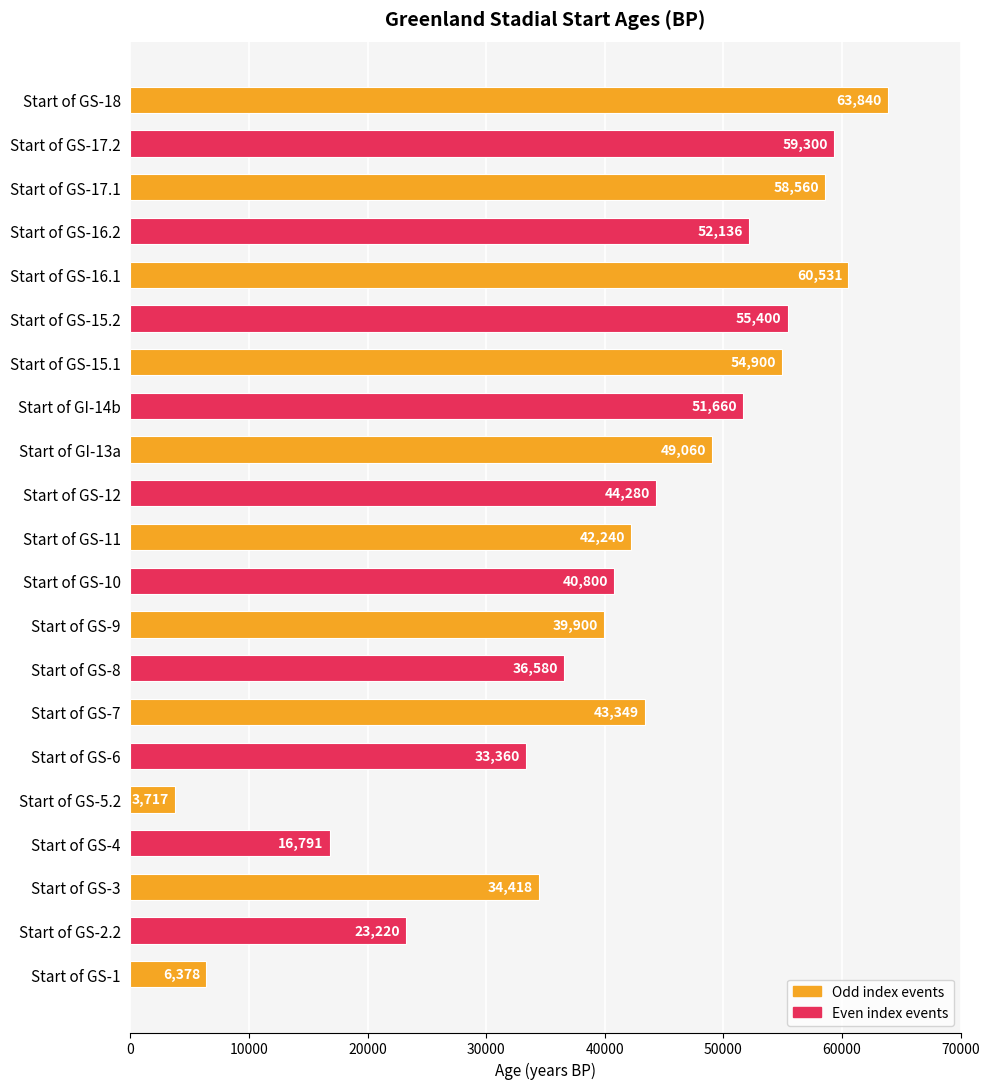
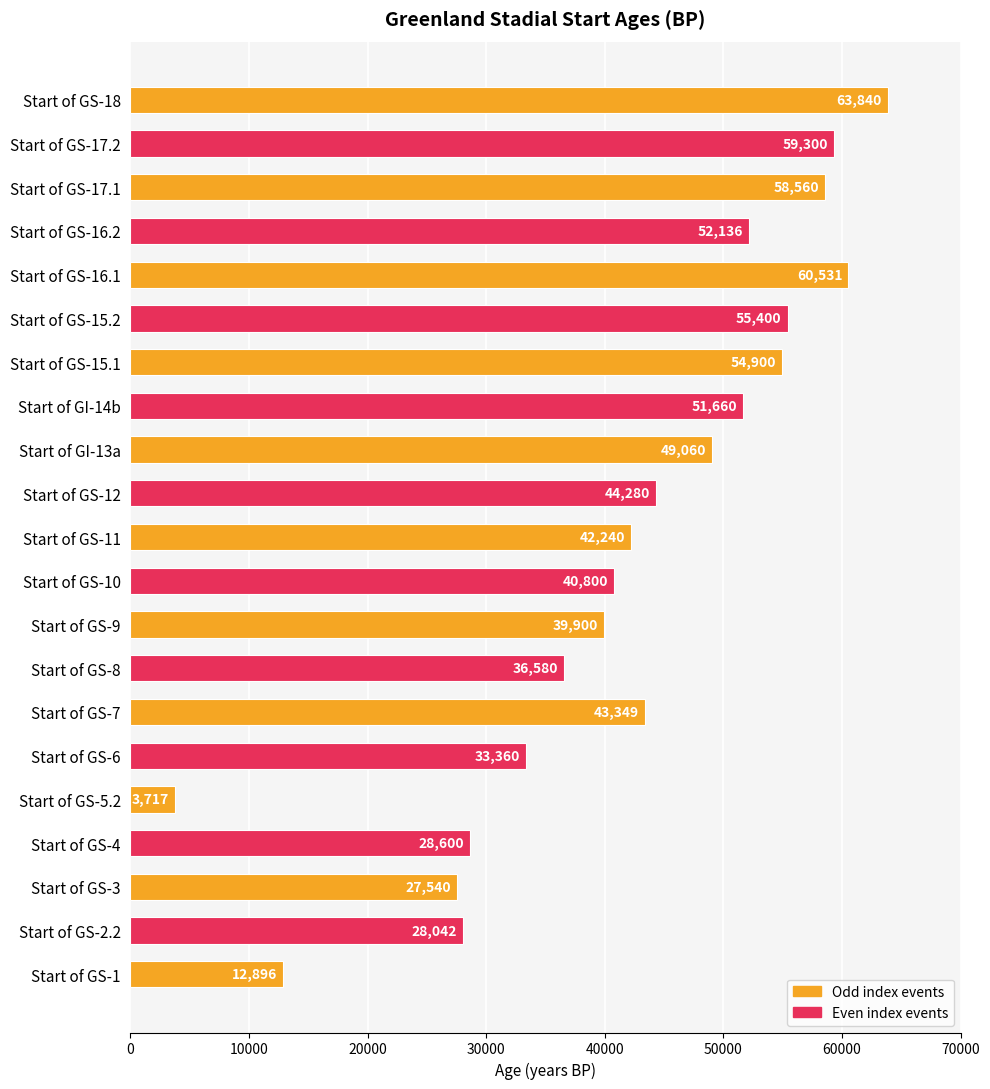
  {
    "Start of GS-18": "63,840",
    "Start of GS-17.2": "59,300",
    "Start of GS-17.1": "58,560",
    "Start of GS-16.2": "52,136",
    "Start of GS-16.1": "60,531",
    "Start of GS-15.2": "55,400",
    "Start of GS-15.1": "54,900",
    "Start of GI-14b": "51,660",
    "Start of GI-13a": "49,060",
    "Start of GS-12": "44,280",
    "Start of GS-11": "42,240",
    "Start of GS-10": "40,800",
    "Start of GS-9": "39,900",
    "Start of GS-8": "36,580",
    "Start of GS-7": "43,349",
    "Start of GS-6": "33,360",
    "Start of GS-5.2": "3,717",
-   "Start of GS-4": "16,791",
-   "Start of GS-3": "34,418",
-   "Start of GS-2.2": "23,220",
-   "Start of GS-1": "6,378"
+   "Start of GS-4": "28,600",
+   "Start of GS-3": "27,540",
+   "Start of GS-2.2": "28,042",
+   "Start of GS-1": "12,896"
  }
